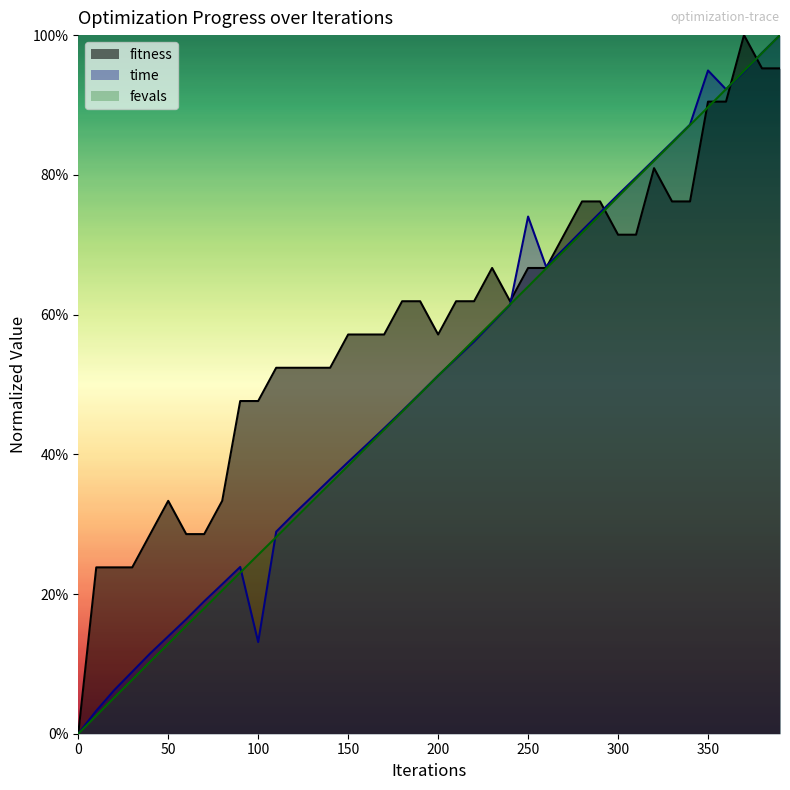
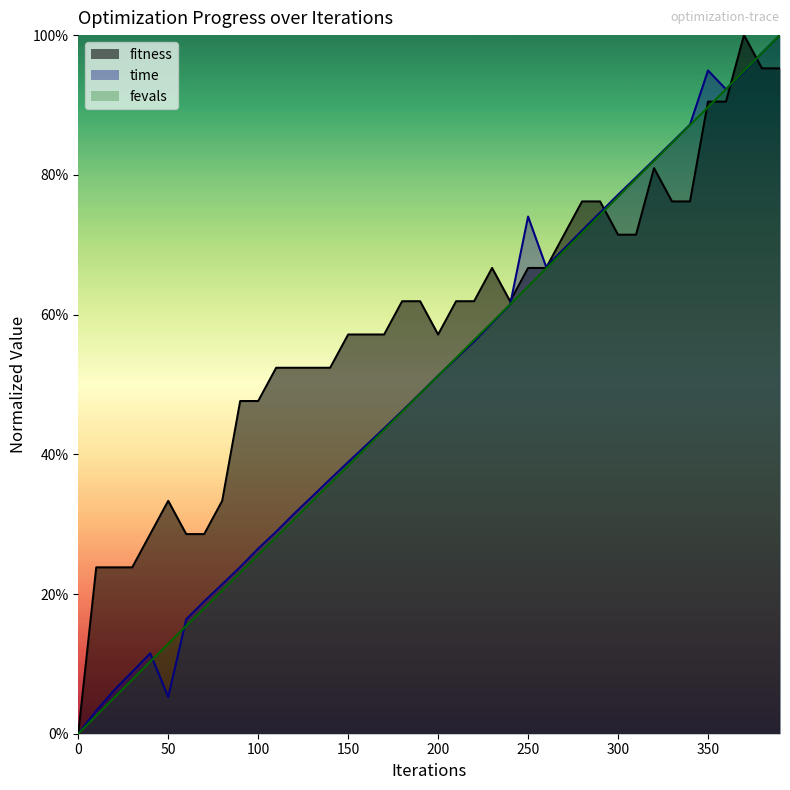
  {
    "time": {
-     "50": "14%",
-     "100": "13%",
+     "50": "5%",
+     "100": "26%",
      "150": "39%",
      "250": "74%",
      "350": "95%"
    }
  }
